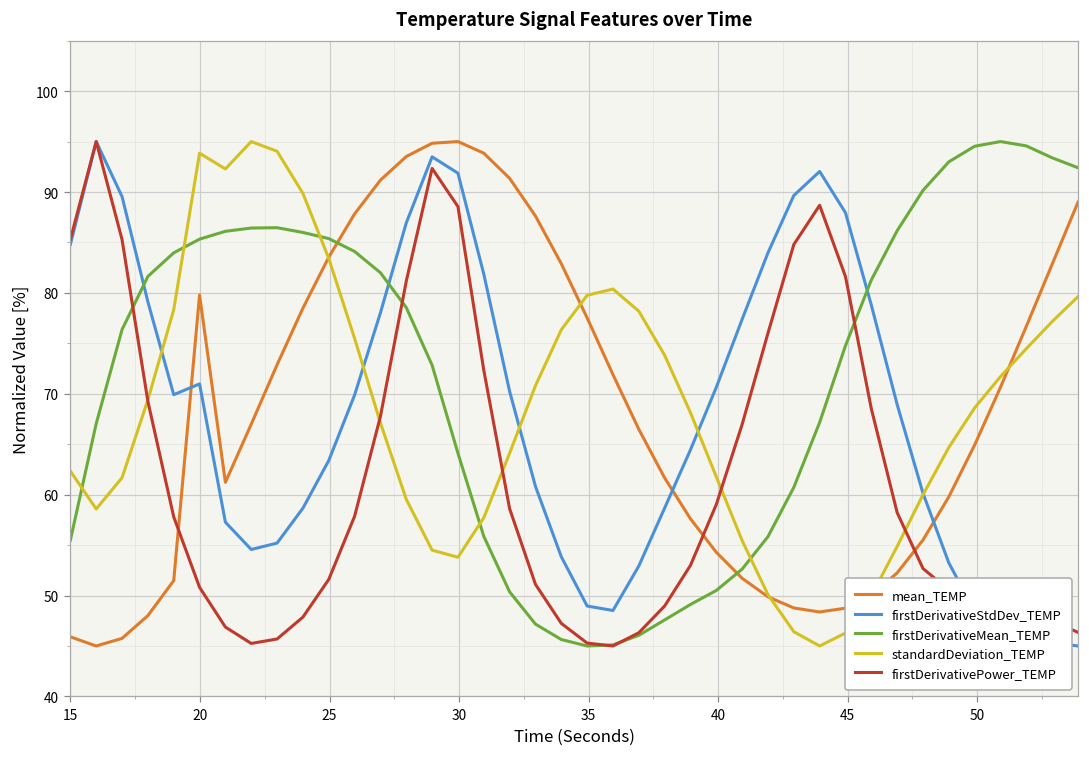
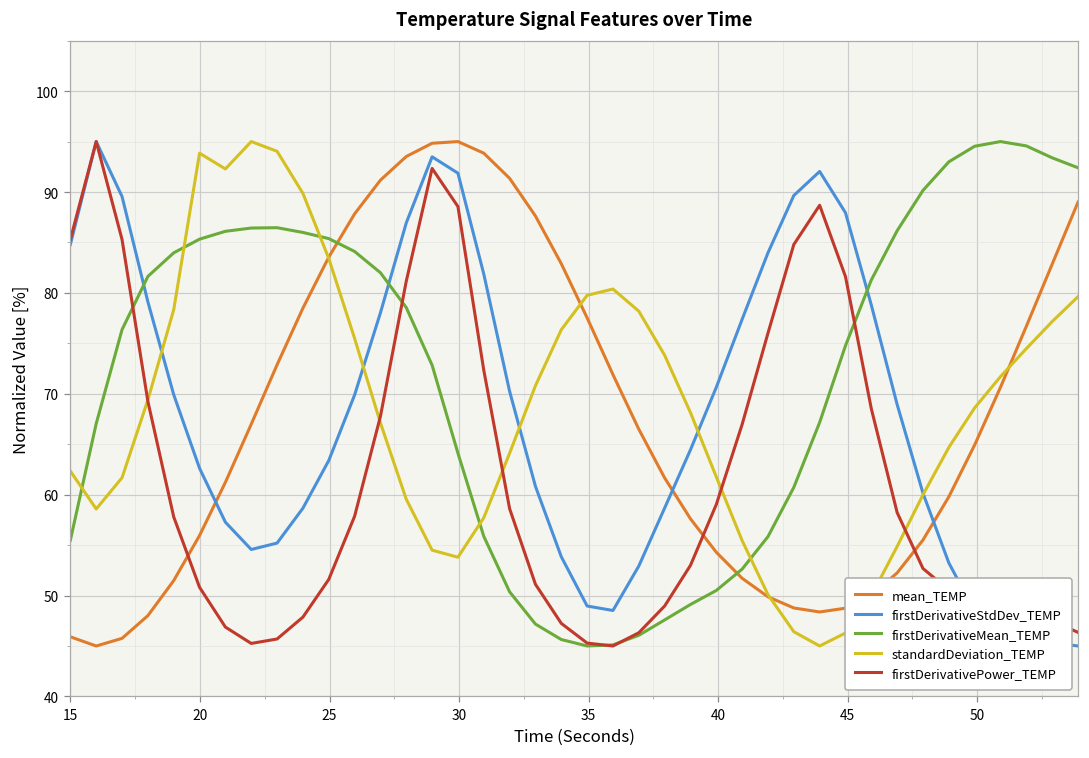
  {
    "mean_TEMP": {
      "15": 46,
-     "20": 80
+     "20": 56
    },
    "firstDerivativeStdDev_TEMP": {
      "15": 85,
-     "20": 71
+     "20": 63
    },
    "firstDerivativeMean_TEMP": {
      "15": 55,
      "20": 85
    },
    "standardDeviation_TEMP": {
      "15": 62,
      "20": 94
    },
    "firstDerivativePower_TEMP": {
      "15": 85,
      "20": 51
    }
  }
